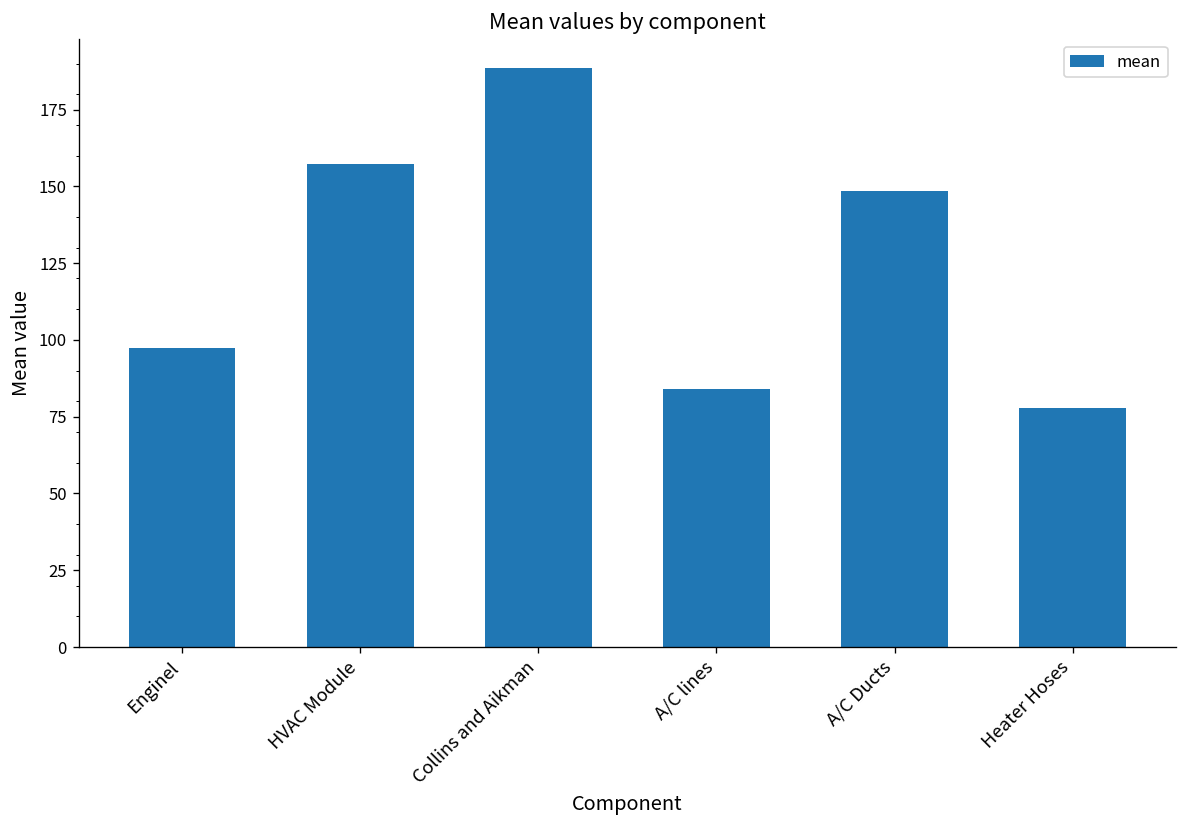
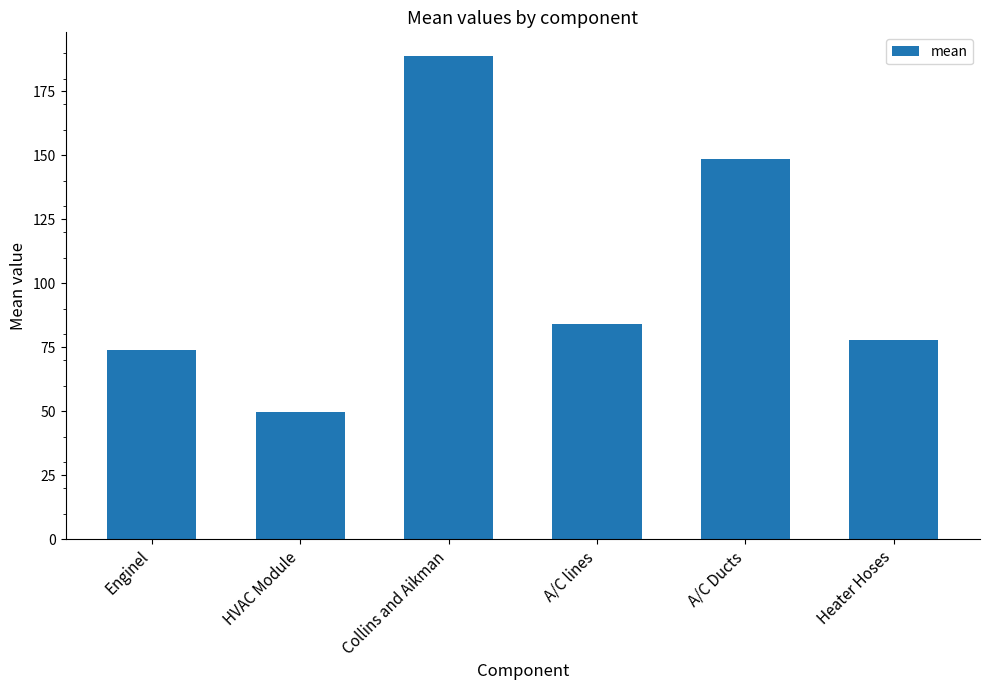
  {
-   "Enginel": 97,
-   "HVAC Module": 157,
+   "Enginel": 74,
+   "HVAC Module": 50,
    "Collins and Aikman": 189,
    "A/C lines": 84,
    "A/C Ducts": 148,
    "Heater Hoses": 78
  }
